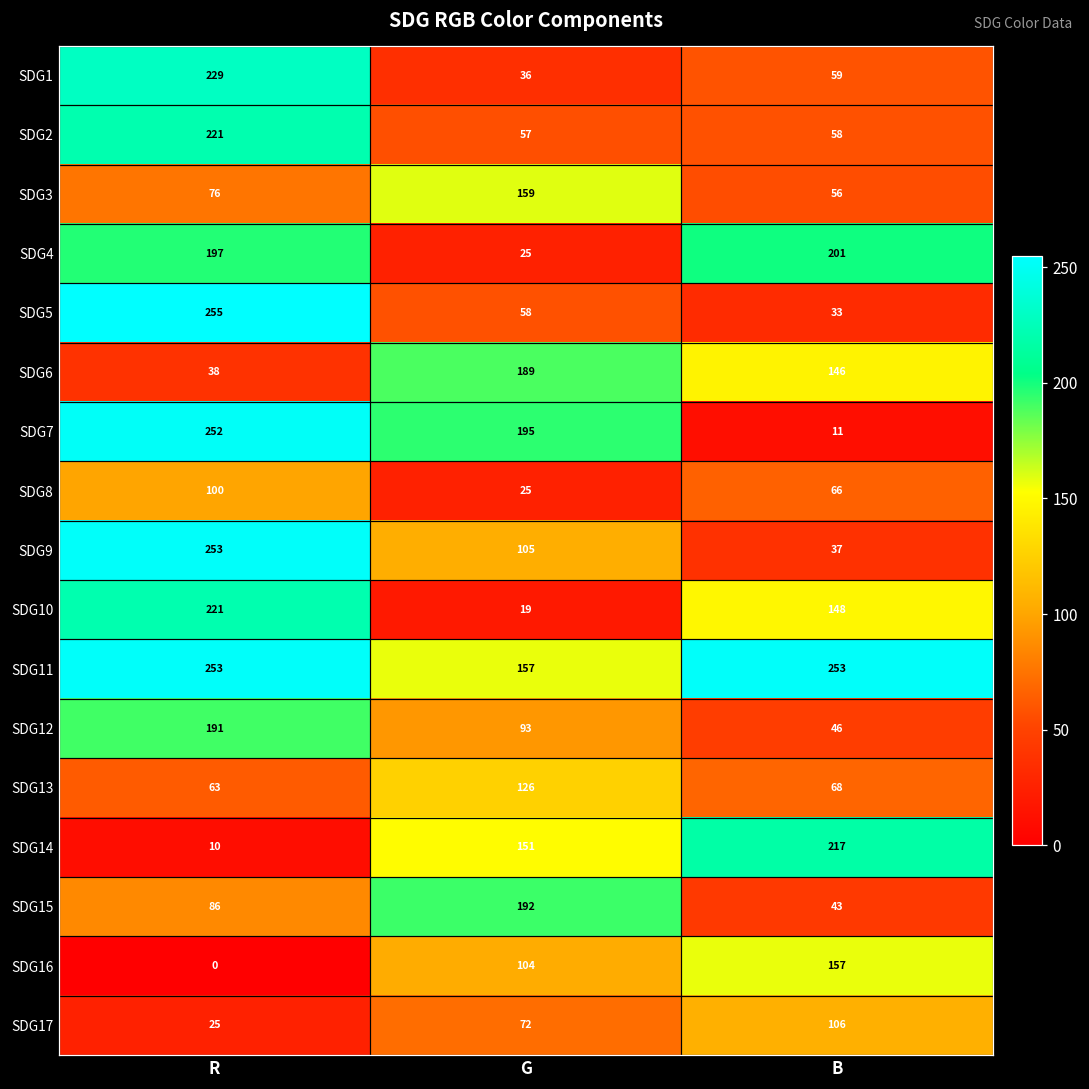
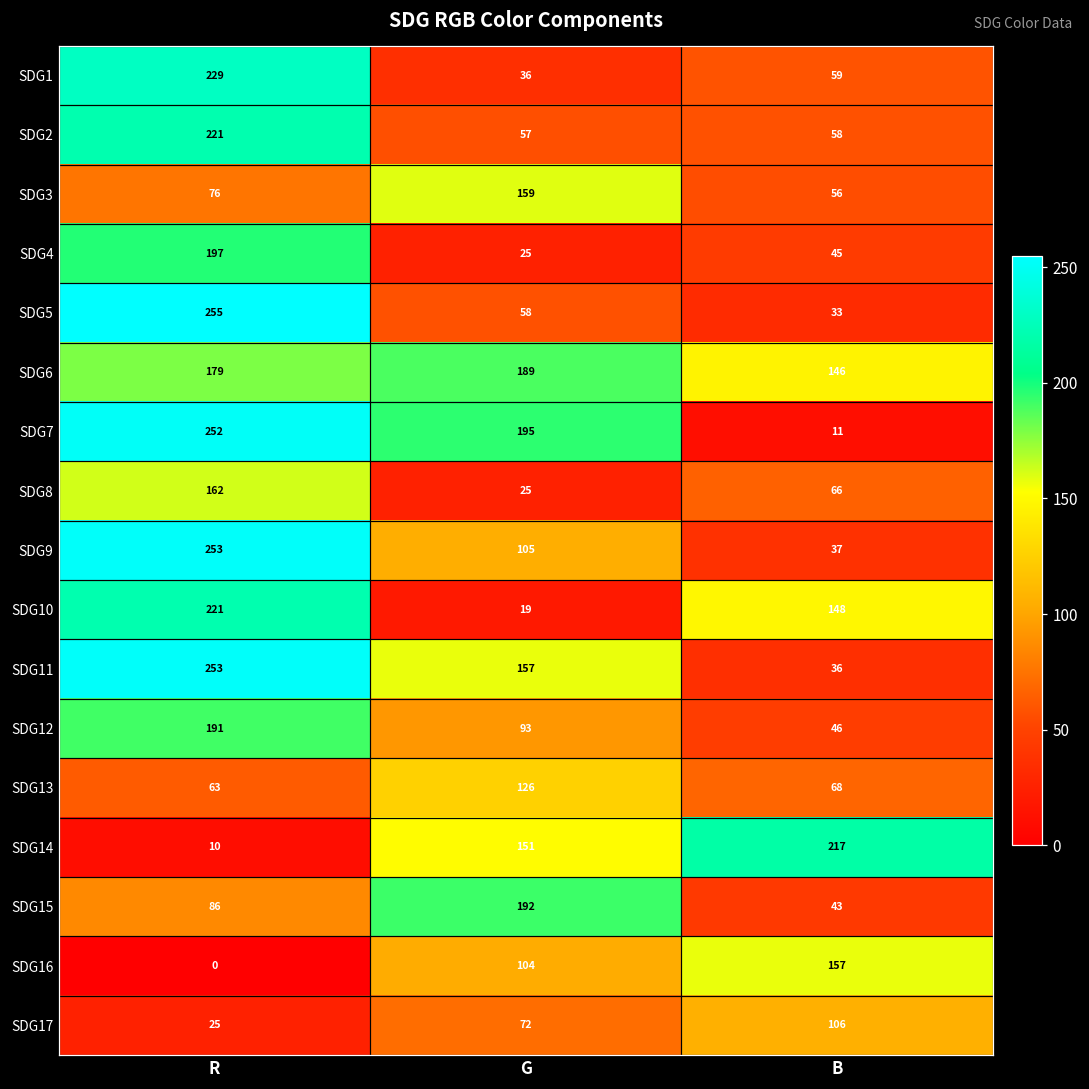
  {
    "SDG1": {
      "R": 229,
      "G": 36,
      "B": 59
    },
    "SDG2": {
      "R": 221,
      "G": 57,
      "B": 58
    },
    "SDG3": {
      "R": 76,
      "G": 159,
      "B": 56
    },
    "SDG4": {
      "R": 197,
      "G": 25,
-     "B": 201
+     "B": 45
    },
    "SDG5": {
      "R": 255,
      "G": 58,
      "B": 33
    },
    "SDG6": {
-     "R": 38,
+     "R": 179,
      "G": 189,
      "B": 146
    },
    "SDG7": {
      "R": 252,
      "G": 195,
      "B": 11
    },
    "SDG8": {
-     "R": 100,
+     "R": 162,
      "G": 25,
      "B": 66
    },
    "SDG9": {
      "R": 253,
      "G": 105,
      "B": 37
    },
    "SDG10": {
      "R": 221,
      "G": 19,
      "B": 148
    },
    "SDG11": {
      "R": 253,
      "G": 157,
-     "B": 253
+     "B": 36
    },
    "SDG12": {
      "R": 191,
      "G": 93,
      "B": 46
    },
    "SDG13": {
      "R": 63,
      "G": 126,
      "B": 68
    },
    "SDG14": {
      "R": 10,
      "G": 151,
      "B": 217
    },
    "SDG15": {
      "R": 86,
      "G": 192,
      "B": 43
    },
    "SDG16": {
      "R": 0,
      "G": 104,
      "B": 157
    },
    "SDG17": {
      "R": 25,
      "G": 72,
      "B": 106
    }
  }
